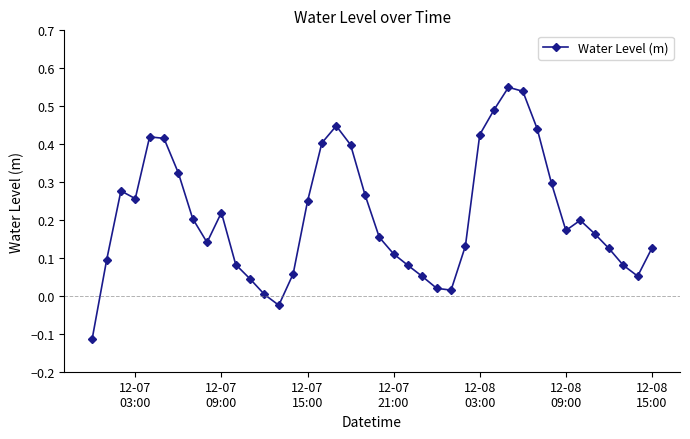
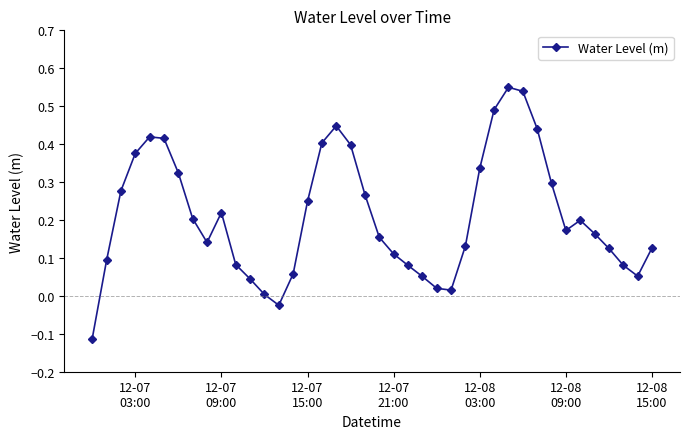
  {
-   "12-07 03:00": 0.26,
+   "12-07 03:00": 0.38,
    "12-07 09:00": 0.22,
    "12-07 15:00": 0.25,
    "12-07 21:00": 0.11,
-   "12-08 03:00": 0.43,
+   "12-08 03:00": 0.34,
    "12-08 09:00": 0.17,
    "12-08 15:00": 0.13
  }
